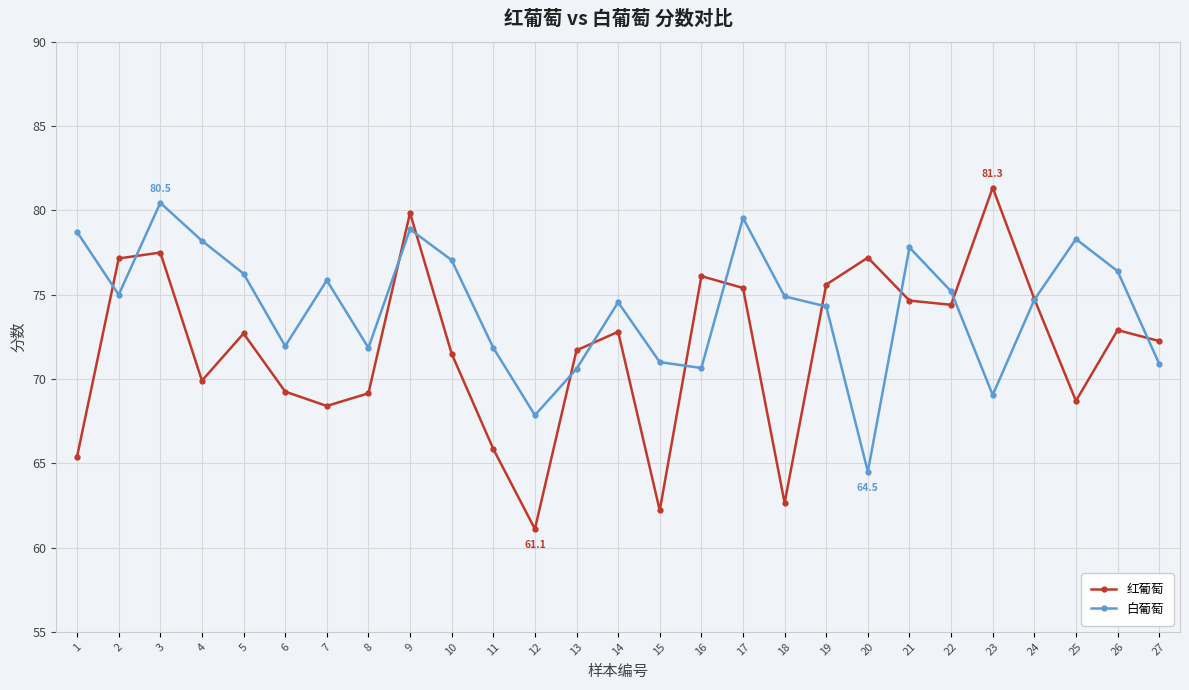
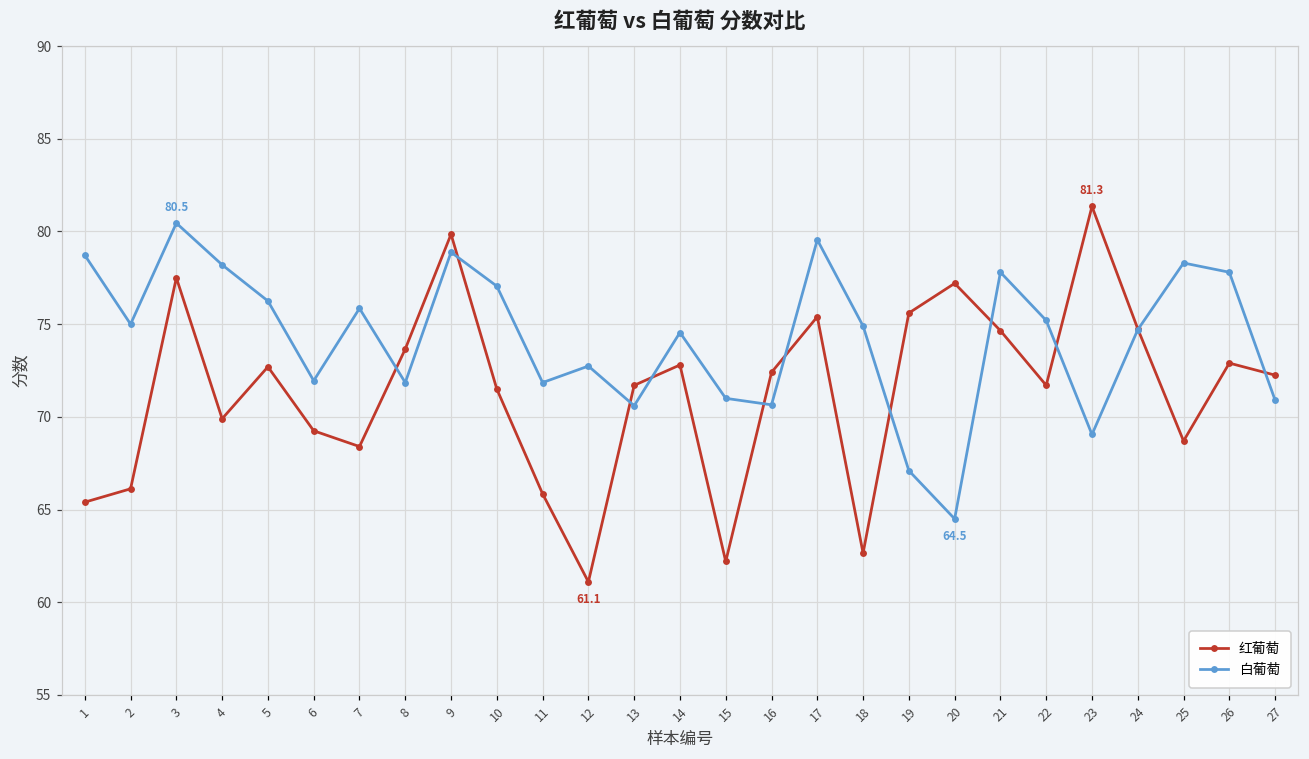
  {
    "红葡萄": {
      "1": 65.4,
-     "2": 77.2,
+     "2": 66.1,
      "3": 77.5,
      "4": 69.9,
      "5": 72.7,
      "6": 69.3,
      "7": 68.4,
-     "8": 69.2,
+     "8": 73.7,
      "9": 79.9,
      "10": 71.5,
      "11": 65.9,
      "13": 71.7,
      "14": 72.8,
      "15": 62.2,
-     "16": 76.1,
+     "16": 72.4,
      "17": 75.4,
      "18": 62.7,
      "19": 75.6,
      "20": 77.2,
      "21": 74.7,
-     "22": 74.4,
+     "22": 71.7,
      "25": 68.7,
      "26": 72.9,
      "27": 72.3
    },
    "白葡萄": {
      "1": 78.7,
      "2": 75.0,
      "4": 78.2,
      "5": 76.3,
      "6": 72.0,
      "7": 75.9,
      "8": 71.9,
      "9": 78.9,
      "10": 77.1,
      "11": 71.9,
-     "12": 67.9,
+     "12": 72.7,
      "13": 70.6,
      "14": 74.6,
      "15": 71.0,
      "16": 70.7,
      "17": 79.6,
      "18": 74.9,
-     "19": 74.3,
+     "19": 67.1,
      "21": 77.8,
      "22": 75.2,
      "23": 69.1,
      "25": 78.3,
-     "26": 76.4,
+     "26": 77.8,
      "27": 70.9
    }
  }
